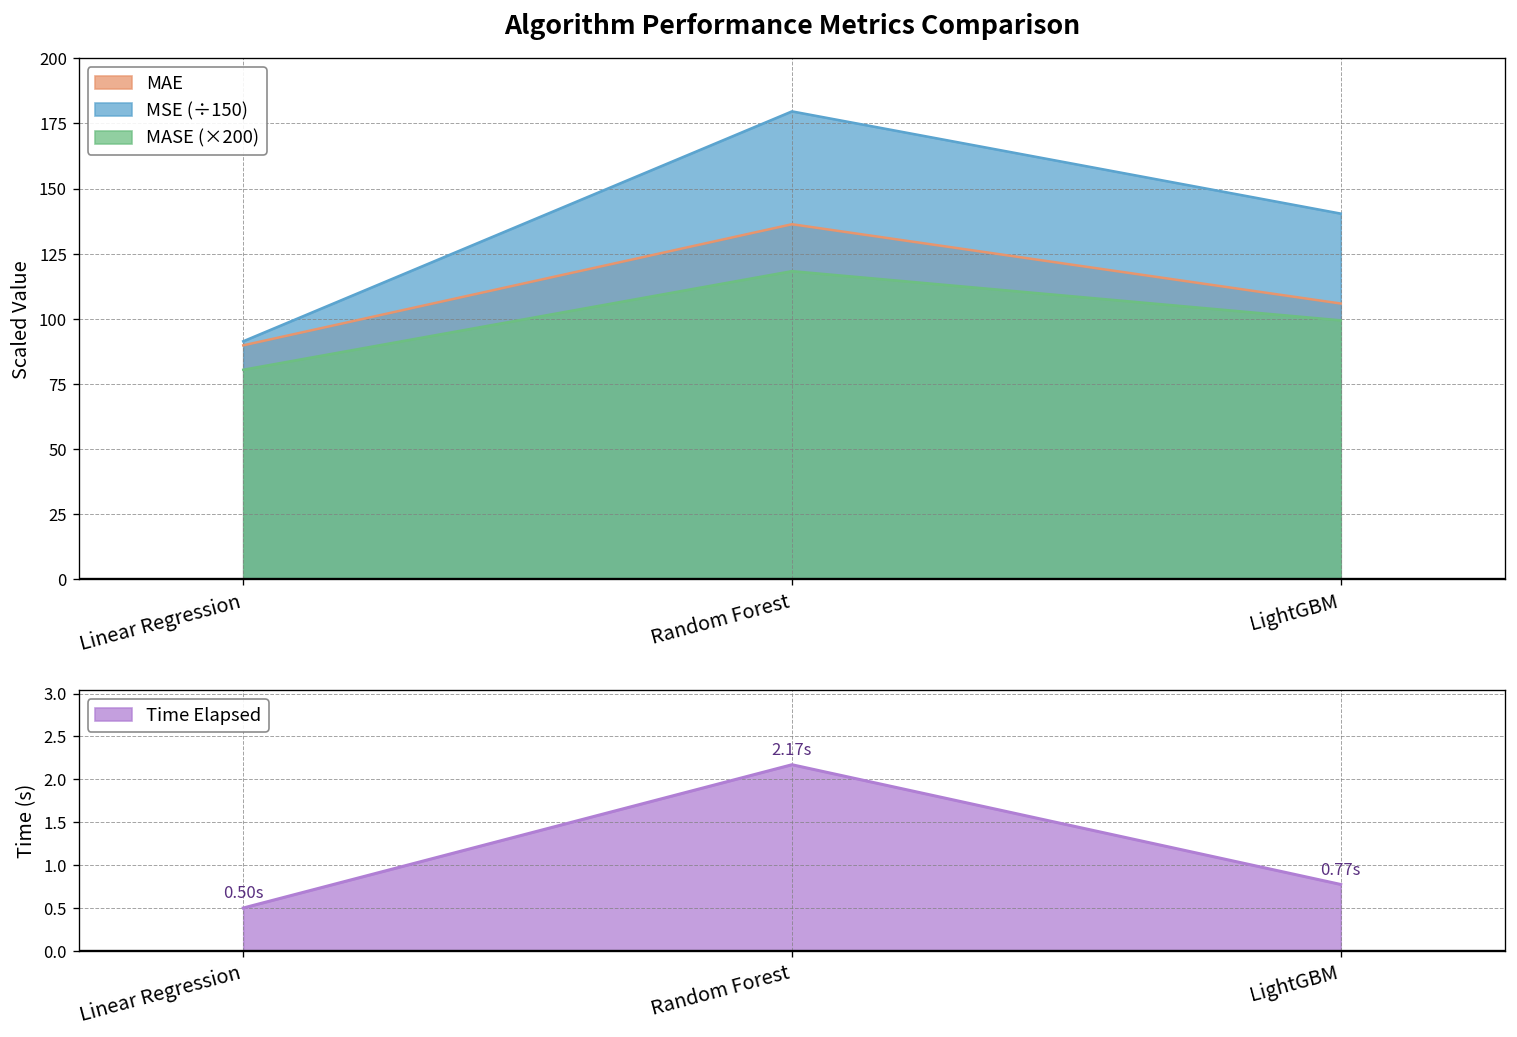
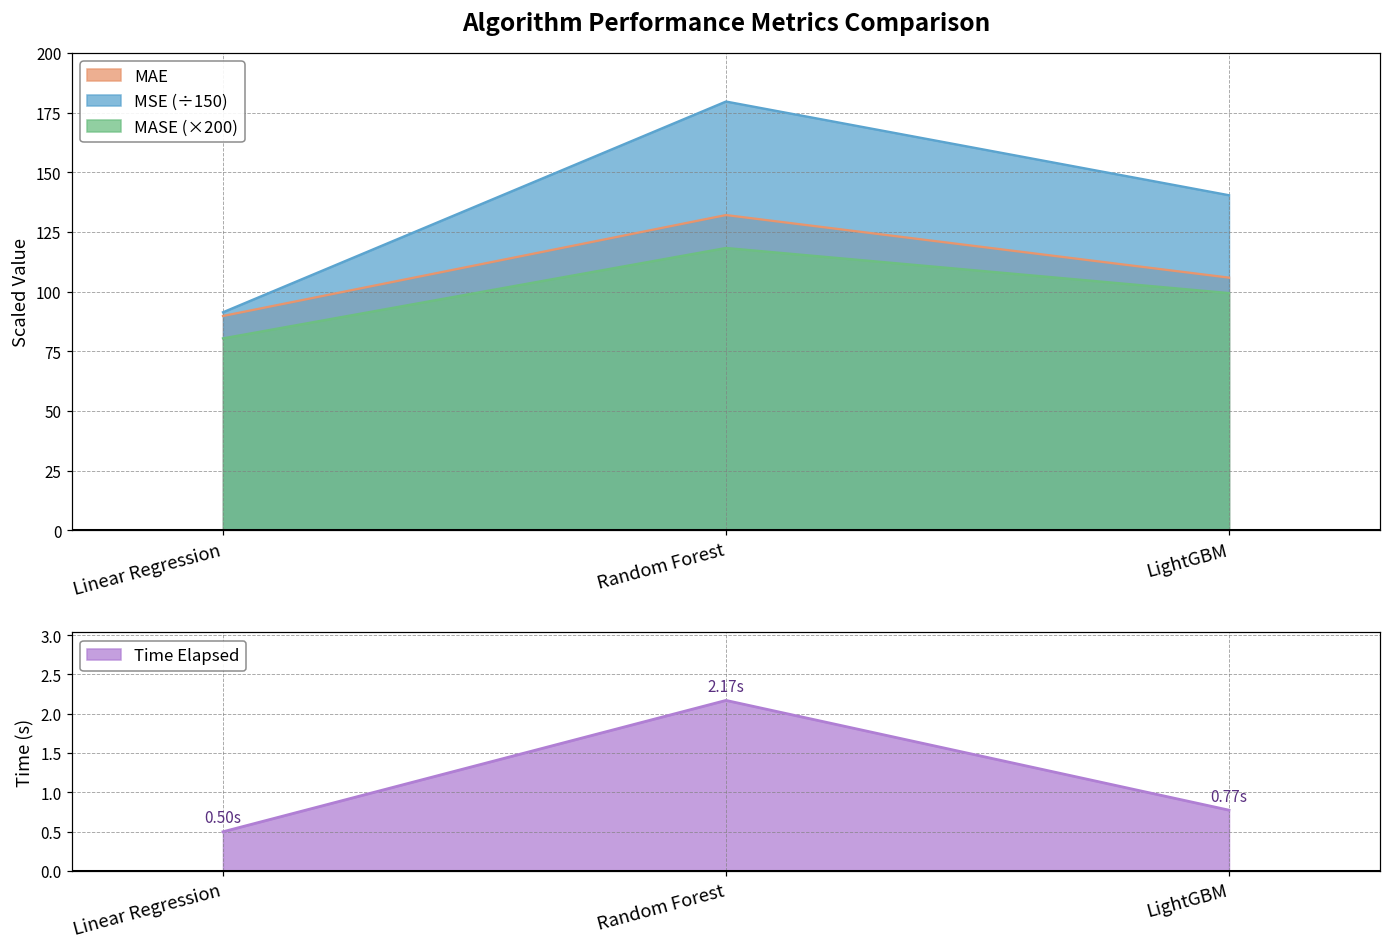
  {
    "Algorithm Performance Metrics Comparison": {
      "MAE": {
        "Linear Regression": 90,
-       "Random Forest": 136,
+       "Random Forest": 132,
        "LightGBM": 106
      },
      "MSE (÷150)": {
        "Linear Regression": 91,
        "Random Forest": 180,
        "LightGBM": 140
      },
      "MASE (×200)": {
        "Linear Regression": 80,
        "Random Forest": 118,
        "LightGBM": 99
      }
    }
  }
